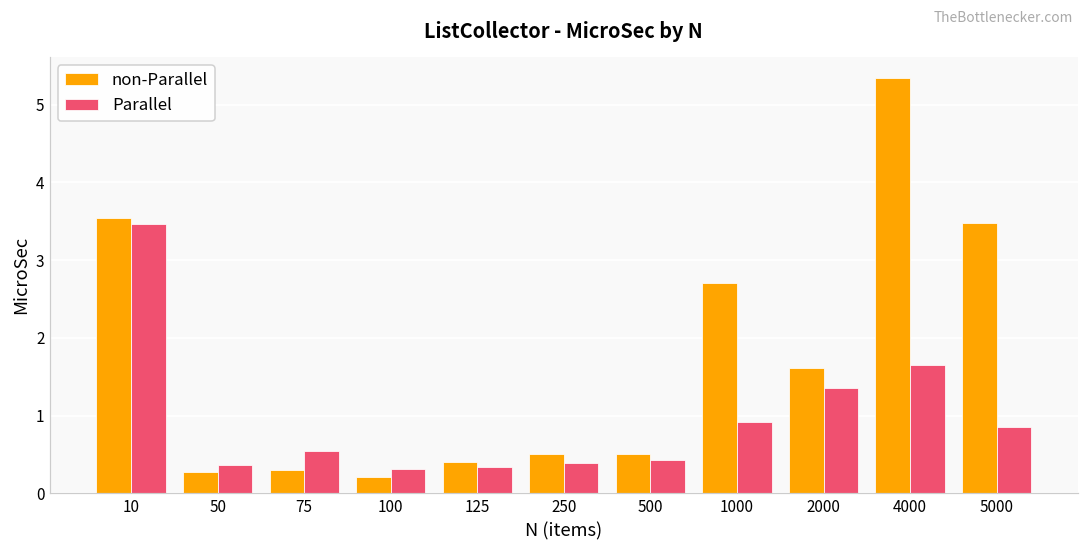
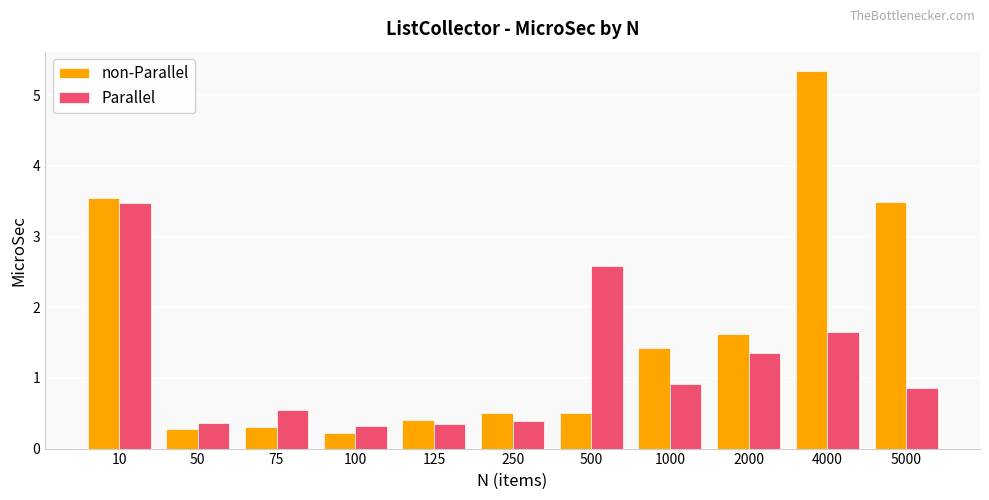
  {
    "non-Parallel": {
      "10": 3.5,
      "50": 0.3,
      "75": 0.3,
      "100": 0.2,
      "125": 0.4,
      "250": 0.5,
      "500": 0.5,
-     "1000": 2.7,
+     "1000": 1.4,
      "2000": 1.6,
      "4000": 5.3,
      "5000": 3.5
    },
    "Parallel": {
      "10": 3.5,
      "50": 0.4,
      "75": 0.6,
      "100": 0.3,
      "125": 0.3,
      "250": 0.4,
-     "500": 0.4,
+     "500": 2.6,
      "1000": 0.9,
      "2000": 1.4,
      "4000": 1.6,
      "5000": 0.9
    }
  }
